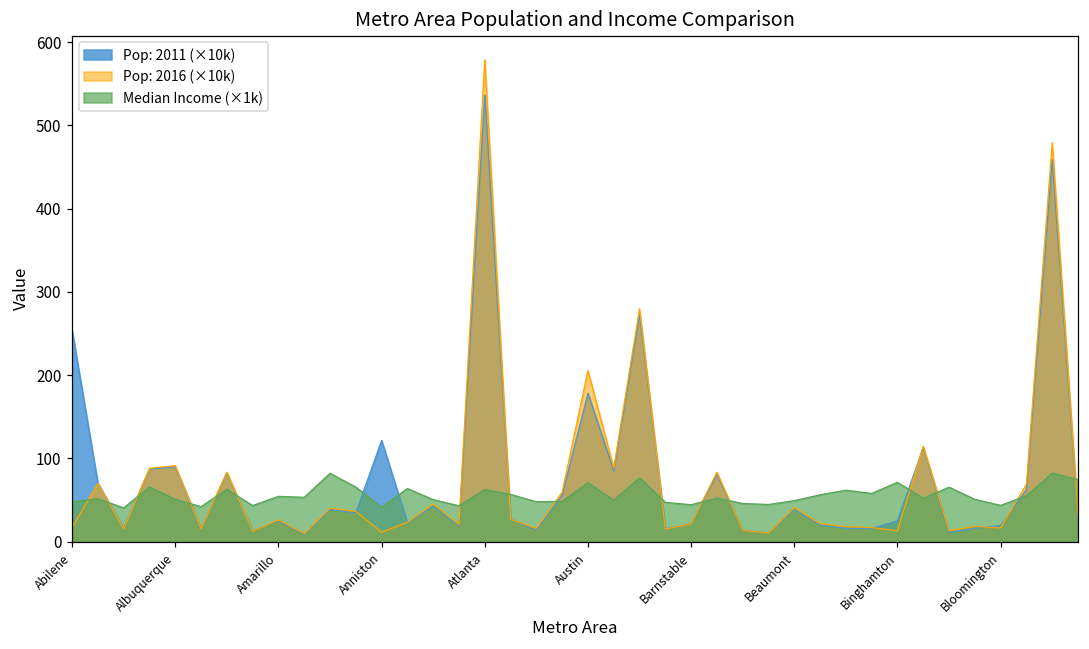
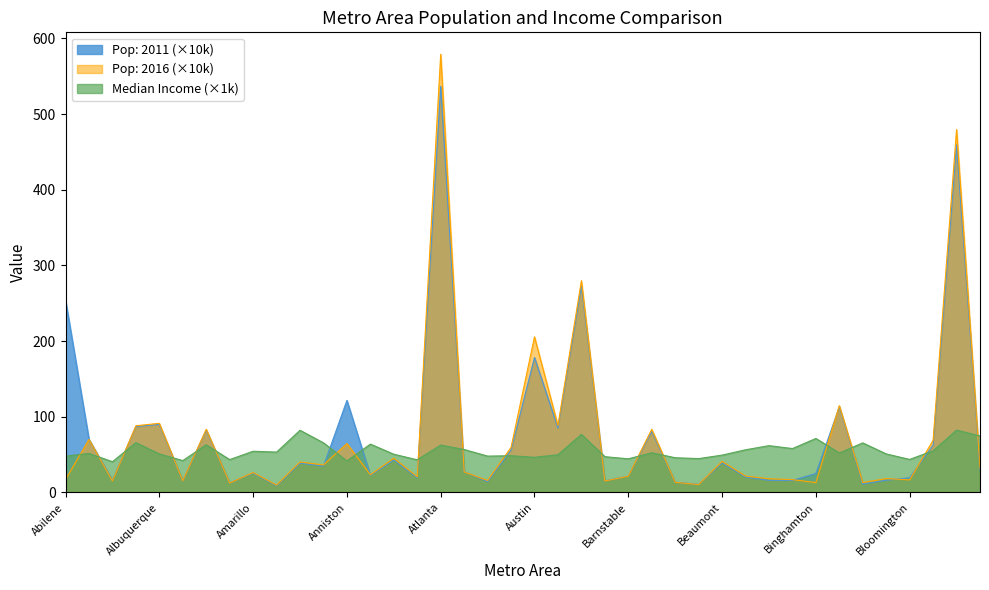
  {
    "Pop: 2011 (×10k)": {
      "Abilene": 250,
      "Anniston": 120,
      "Atlanta": 540,
      "Austin": 180,
      "Binghamton": 30
    },
    "Pop: 2016 (×10k)": {
      "Abilene": 20,
-     "Anniston": 10,
+     "Anniston": 60,
      "Atlanta": 580,
      "Austin": 210,
      "Binghamton": 10
    },
    "Median Income (×1k)": {
      "Abilene": 50,
      "Albuquerque": 50,
      "Amarillo": 50,
      "Anniston": 40,
      "Atlanta": 60,
-     "Austin": 70,
+     "Austin": 50,
      "Barnstable": 40,
      "Beaumont": 50,
      "Binghamton": 70,
      "Bloomington": 40
    }
  }
